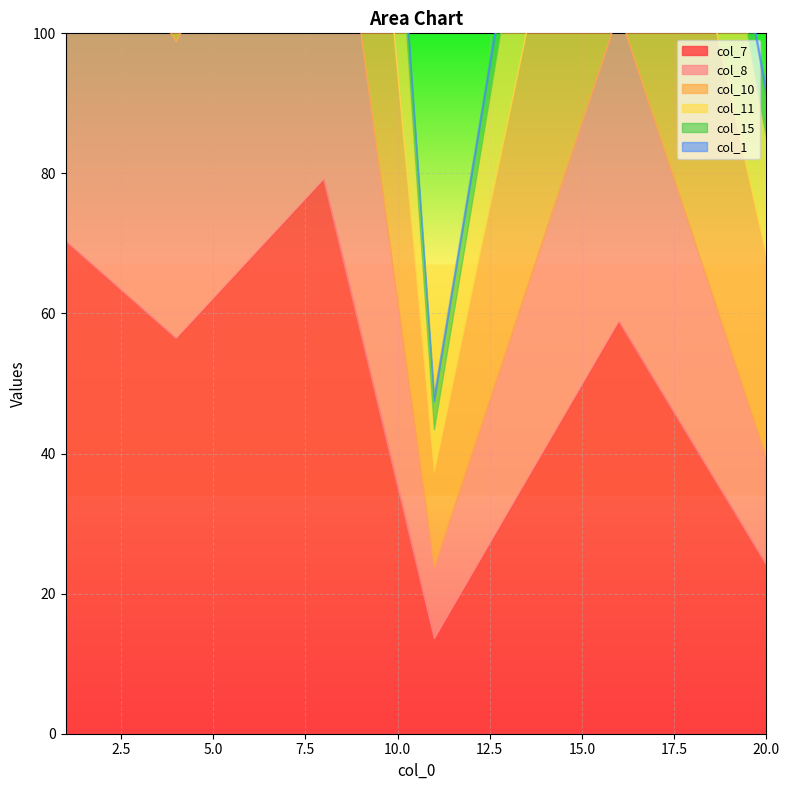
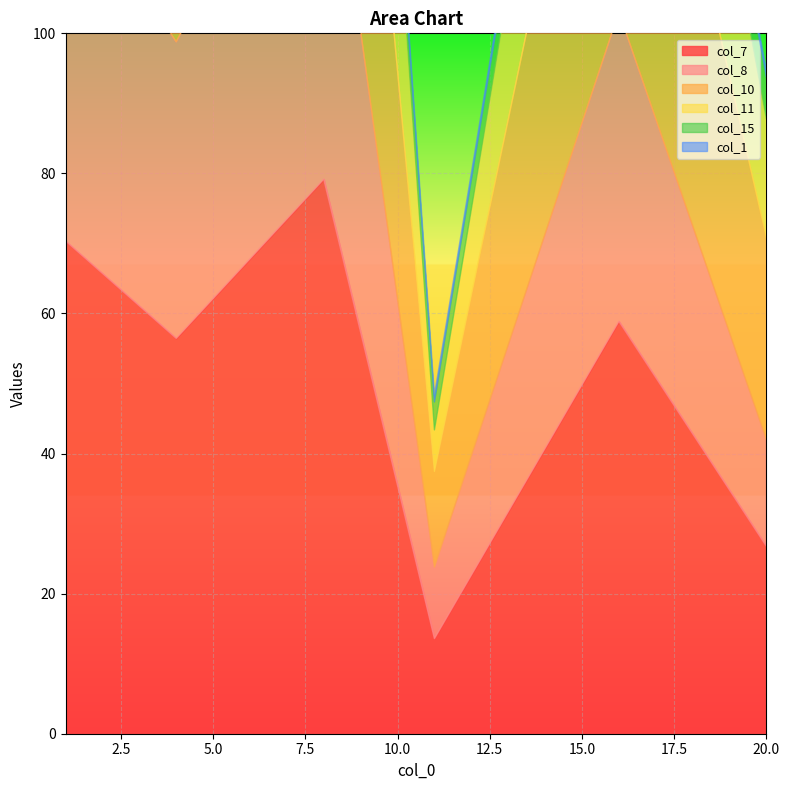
  {
    "col_7": {
-     "20.0": 24
+     "20.0": 27
    },
    "col_8": {
      "20.0": 15
    },
    "col_15": {
      "20.0": 6
    },
    "col_1": {
      "20.0": 1
    }
  }
